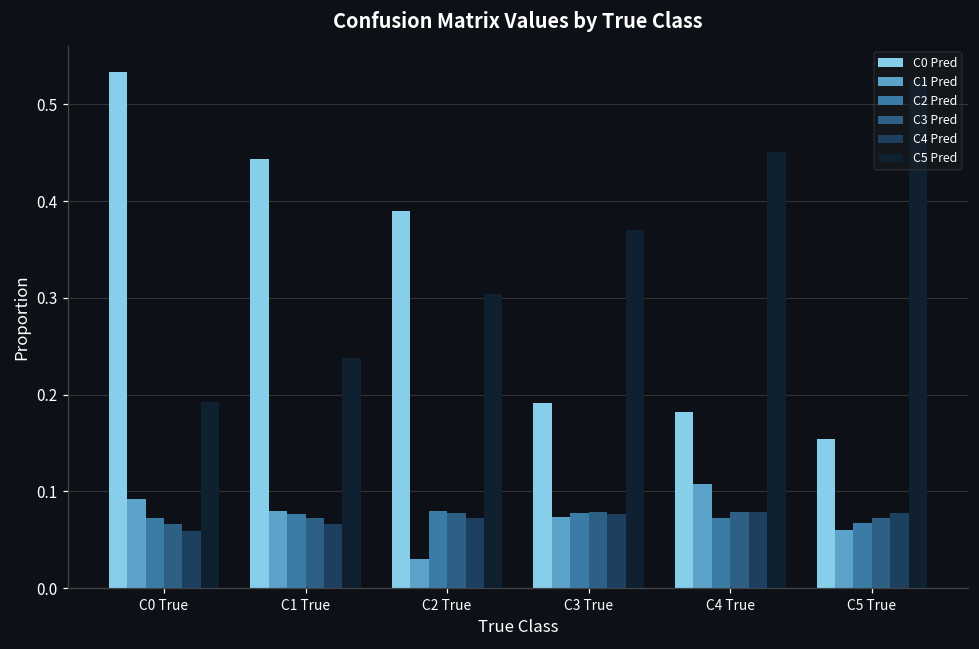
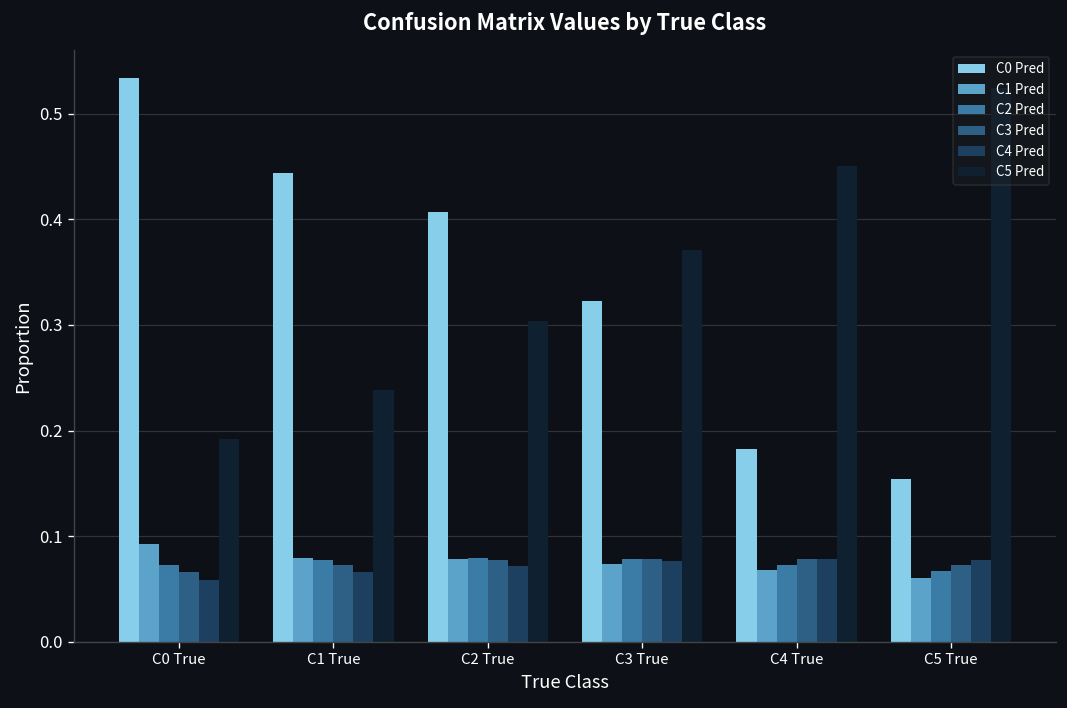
  {
    "C0 Pred": {
      "C0 True": 0.53,
      "C1 True": 0.44,
-     "C2 True": 0.39,
-     "C3 True": 0.19,
+     "C2 True": 0.41,
+     "C3 True": 0.32,
      "C4 True": 0.18,
      "C5 True": 0.15
    },
    "C1 Pred": {
      "C0 True": 0.09,
      "C1 True": 0.08,
-     "C2 True": 0.03,
+     "C2 True": 0.08,
      "C3 True": 0.07,
-     "C4 True": 0.11,
+     "C4 True": 0.07,
      "C5 True": 0.06
    }
  }
